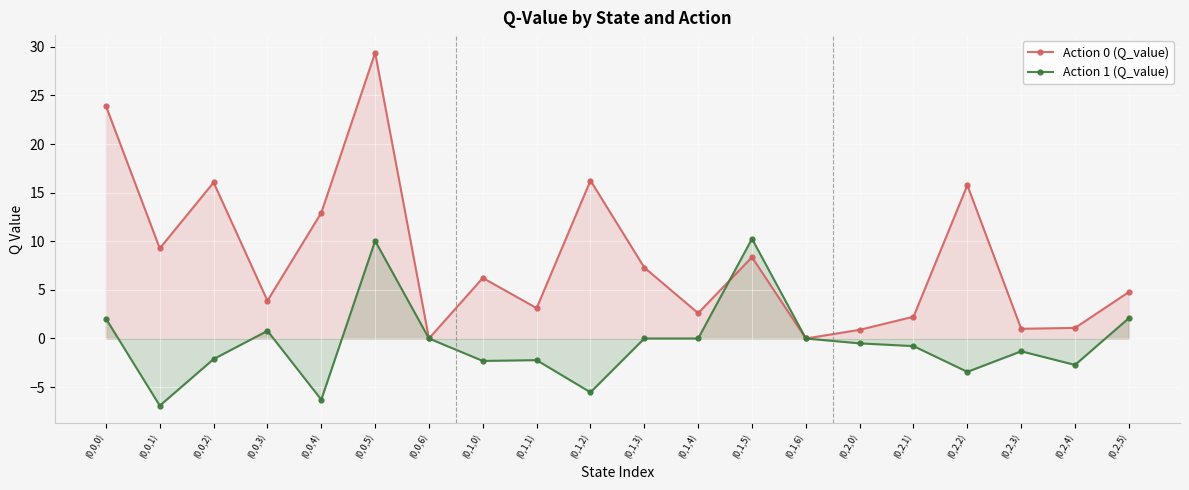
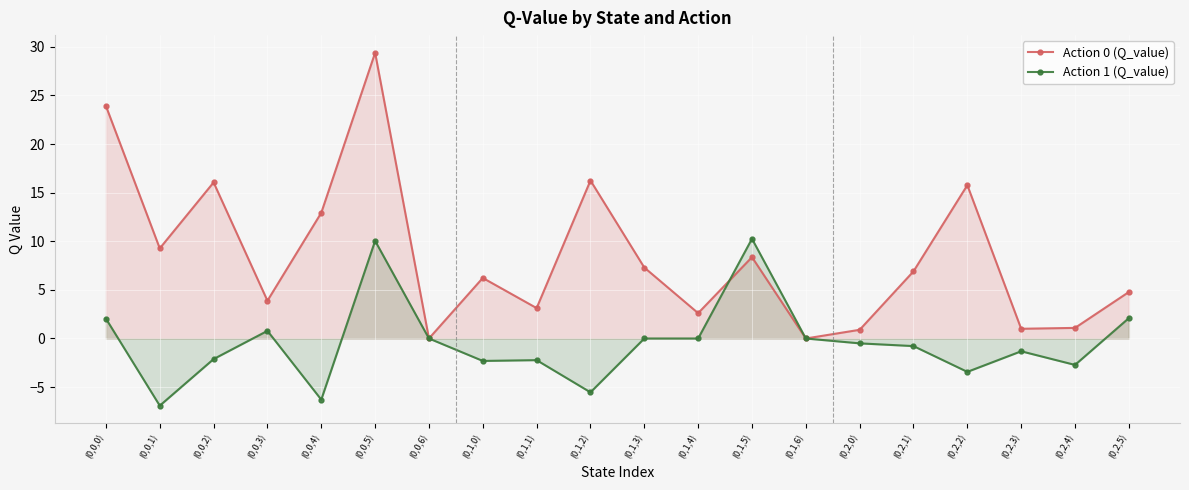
  {
    "Action 0 (Q_value)": {
      "(0,0,0)": 24,
      "(0,0,1)": 9,
      "(0,0,2)": 16,
      "(0,0,3)": 4,
      "(0,0,4)": 13,
      "(0,0,5)": 29,
      "(0,1,0)": 6,
      "(0,1,1)": 3,
      "(0,1,2)": 16,
      "(0,1,3)": 7,
      "(0,1,4)": 3,
      "(0,1,5)": 8,
      "(0,2,0)": 1,
-     "(0,2,1)": 2,
+     "(0,2,1)": 7,
      "(0,2,2)": 16,
      "(0,2,3)": 1,
      "(0,2,4)": 1,
      "(0,2,5)": 5
    }
  }
